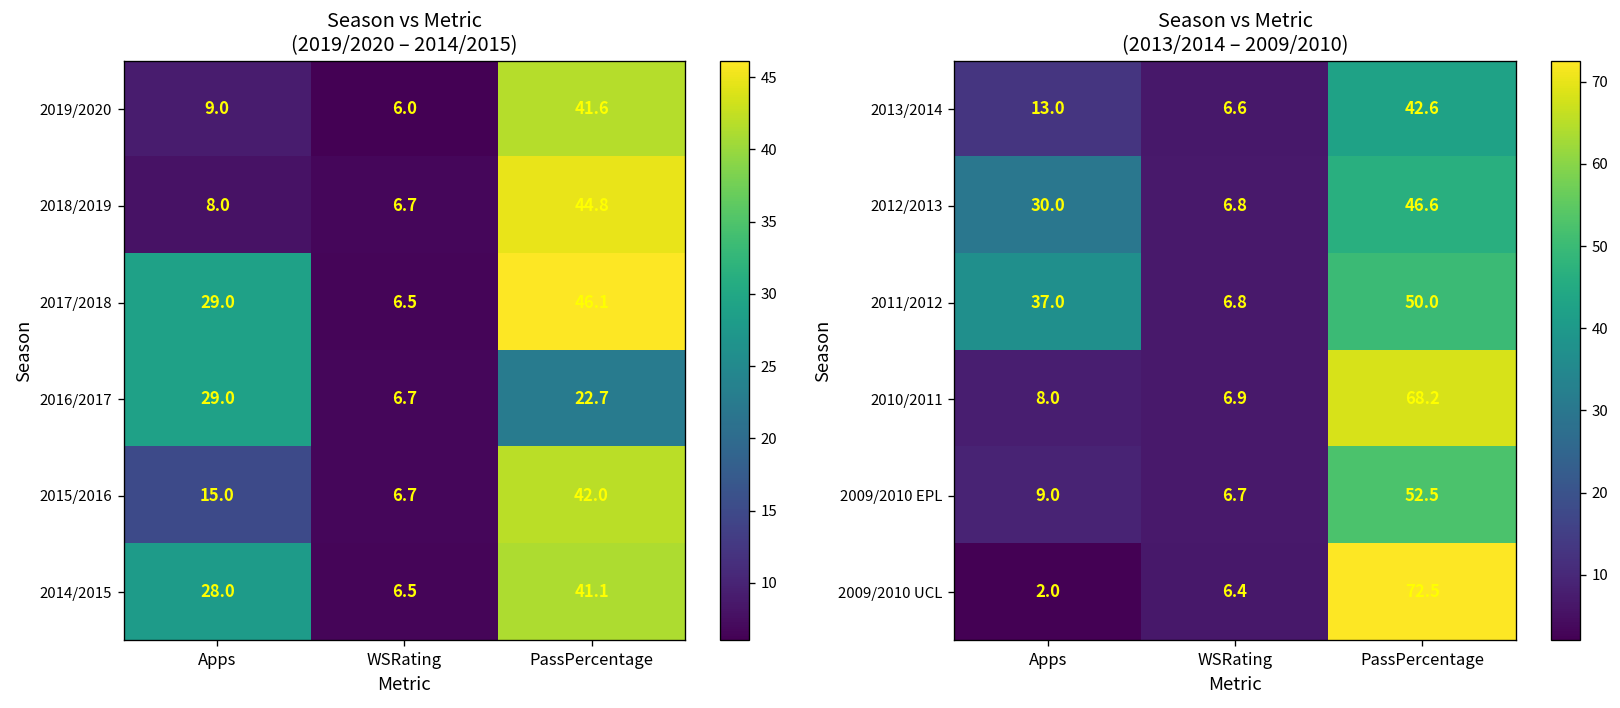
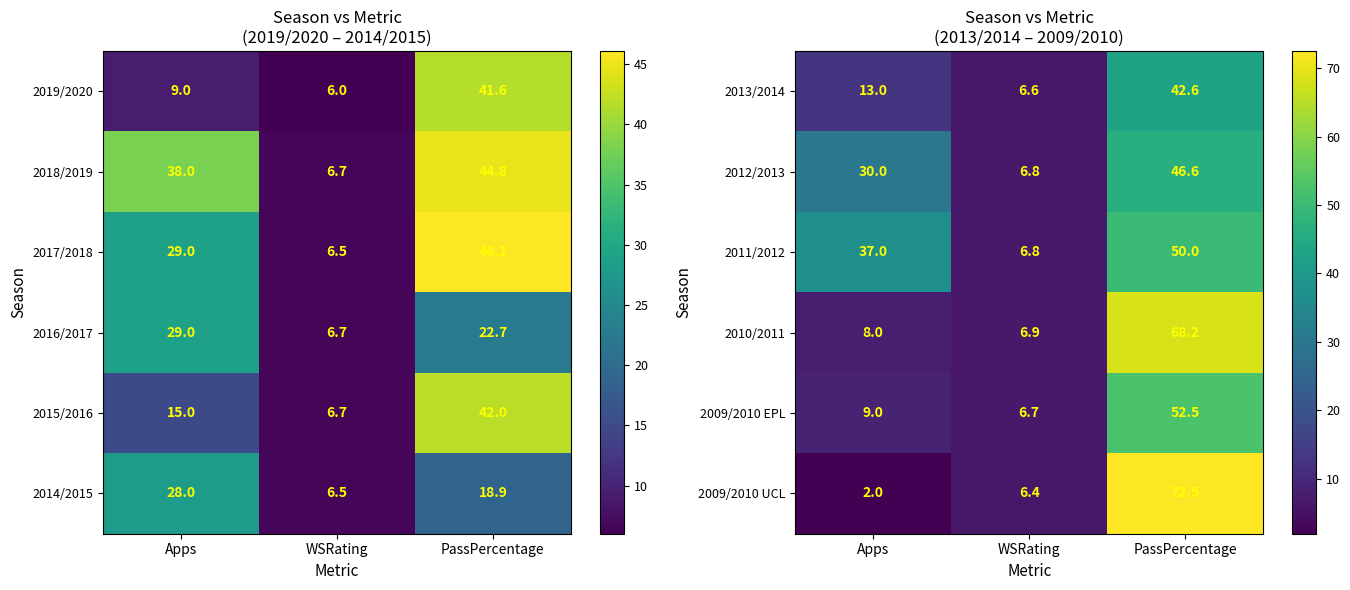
  {
    "Season vs Metric (2019/2020 – 2014/2015)": {
      "2019/2020": {
        "Apps": 9.0,
        "WSRating": 6.0,
        "PassPercentage": 41.6
      },
      "2018/2019": {
-       "Apps": 8.0,
+       "Apps": 38.0,
        "WSRating": 6.7
      },
      "2017/2018": {
        "Apps": 29.0,
        "WSRating": 6.5
      },
      "2016/2017": {
        "Apps": 29.0,
        "WSRating": 6.7,
        "PassPercentage": 22.7
      },
      "2015/2016": {
        "Apps": 15.0,
        "WSRating": 6.7,
        "PassPercentage": 42.0
      },
      "2014/2015": {
        "Apps": 28.0,
        "WSRating": 6.5,
-       "PassPercentage": 41.1
+       "PassPercentage": 18.9
      }
    },
    "Season vs Metric (2013/2014 – 2009/2010)": {
      "2013/2014": {
        "Apps": 13.0,
        "WSRating": 6.6,
        "PassPercentage": 42.6
      },
      "2012/2013": {
        "Apps": 30.0,
        "WSRating": 6.8,
        "PassPercentage": 46.6
      },
      "2011/2012": {
        "Apps": 37.0,
        "WSRating": 6.8,
        "PassPercentage": 50.0
      },
      "2010/2011": {
        "Apps": 8.0,
        "WSRating": 6.9
      },
      "2009/2010 EPL": {
        "Apps": 9.0,
        "WSRating": 6.7,
        "PassPercentage": 52.5
      },
      "2009/2010 UCL": {
        "Apps": 2.0,
        "WSRating": 6.4
      }
    }
  }
